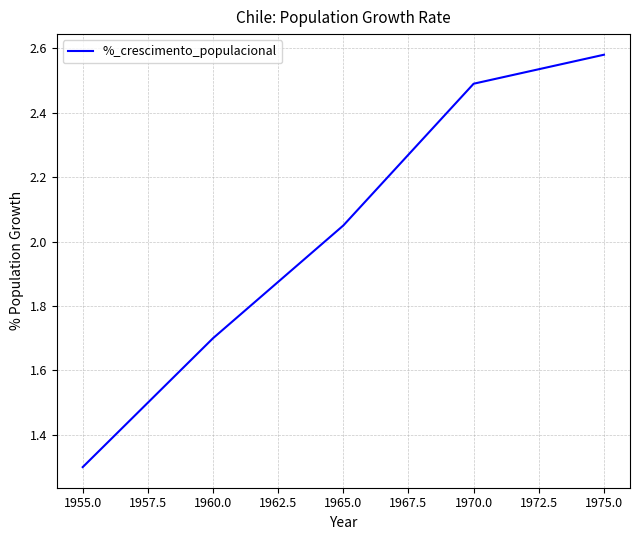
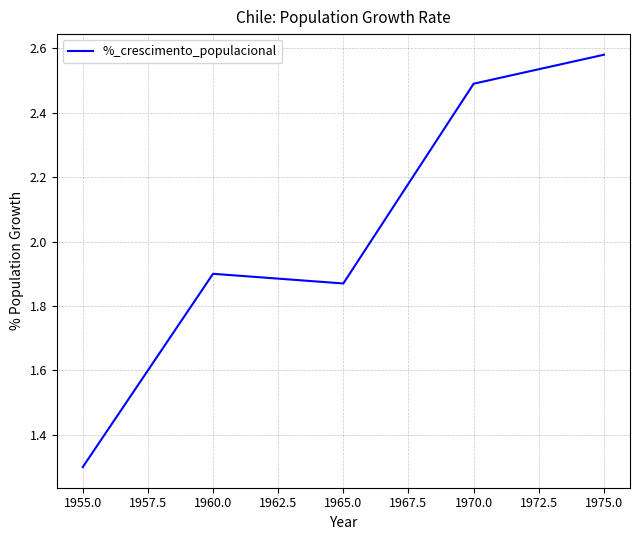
  {
    "1955.0": 1.30,
-   "1960.0": 1.7,
-   "1965.0": 2.05,
+   "1960.0": 1.9,
+   "1965.0": 1.87,
    "1970.0": 2.49,
    "1975.0": 2.58
  }
